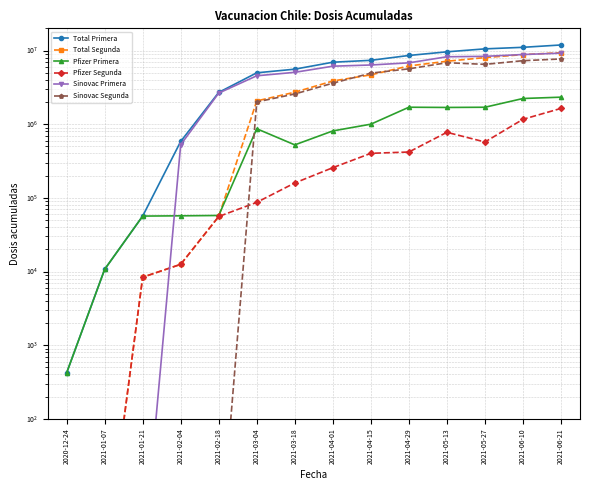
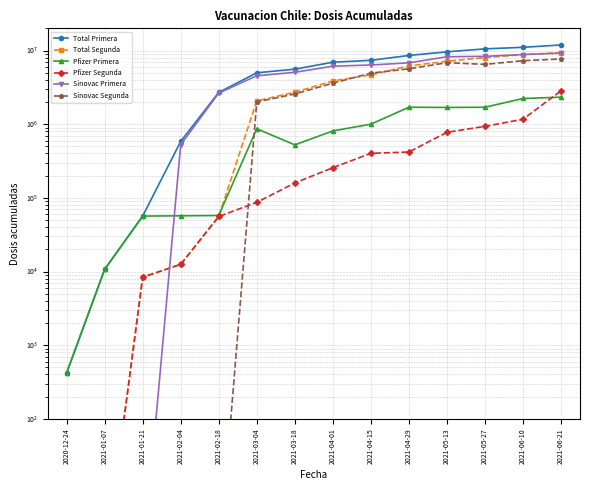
  {
    "Total Primera": {
      "2021-02-04": 600000,
      "2021-03-04": 5000000,
      "2021-03-18": 6000000,
      "2021-04-01": 7000000,
      "2021-04-15": 7000000,
      "2021-04-29": 9000000,
      "2021-05-13": 10000000,
      "2021-05-27": 11000000,
      "2021-06-10": 11000000,
      "2021-06-21": 12000000
    },
    "Total Segunda": {
      "2021-04-29": 6000000
    },
    "Pfizer Primera": {
      "2021-02-04": 60000,
      "2021-03-04": 900000,
      "2021-03-18": 500000,
      "2021-04-01": 800000,
      "2021-04-15": 1000000,
      "2021-04-29": 1700000,
      "2021-05-13": 1700000,
      "2021-05-27": 1700000,
      "2021-06-10": 2200000,
      "2021-06-21": 2300000
    },
    "Pfizer Segunda": {
      "2021-03-04": 90000,
      "2021-03-18": 160000,
      "2021-04-01": 260000,
      "2021-04-15": 400000,
      "2021-04-29": 400000,
      "2021-05-13": 800000,
-     "2021-05-27": 600000,
+     "2021-05-27": 900000,
      "2021-06-10": 1200000,
-     "2021-06-21": 1600000
+     "2021-06-21": 2800000
    },
    "Sinovac Primera": {
      "2021-02-04": 500000,
      "2021-03-04": 5000000,
      "2021-03-18": 5000000,
      "2021-04-01": 6000000,
      "2021-04-15": 6000000,
      "2021-04-29": 7000000,
      "2021-05-13": 8000000
    },
    "Sinovac Segunda": {
      "2021-04-29": 6000000,
      "2021-05-27": 6000000,
      "2021-06-10": 7000000,
      "2021-06-21": 8000000
    }
  }
